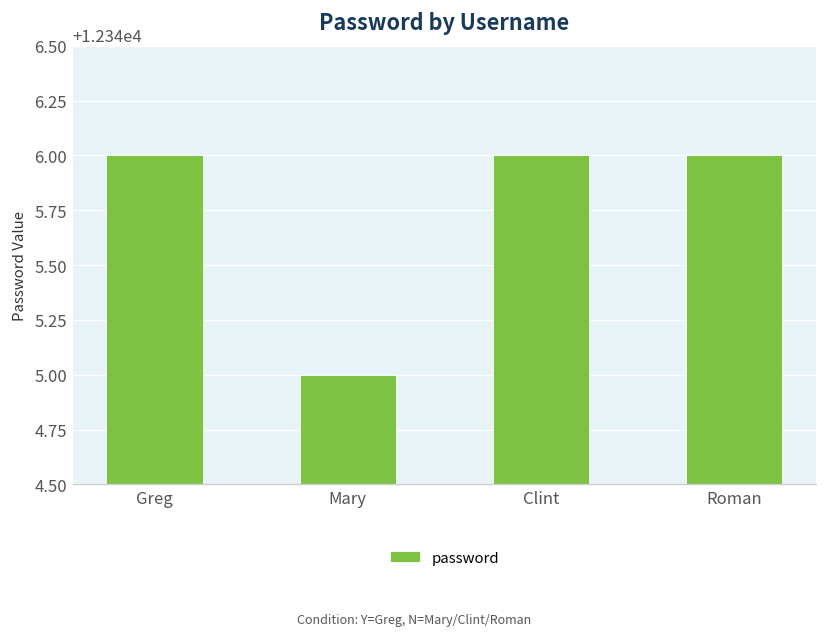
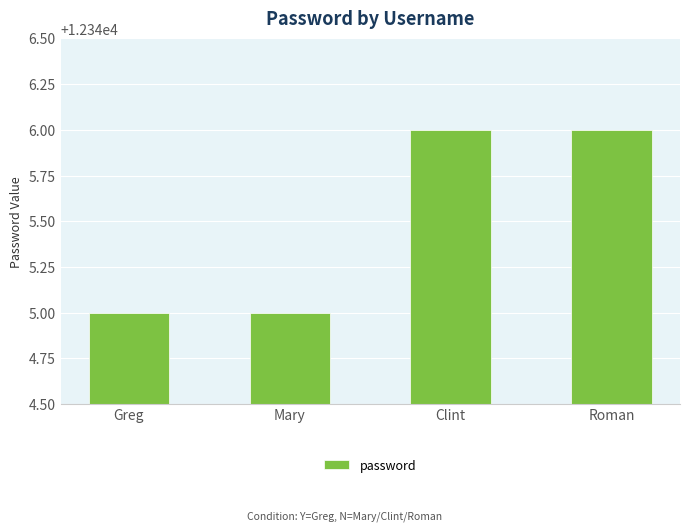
  {
-   "Greg": 12346,
+   "Greg": 12345,
    "Mary": 12345,
    "Clint": 12346,
    "Roman": 12346
  }
